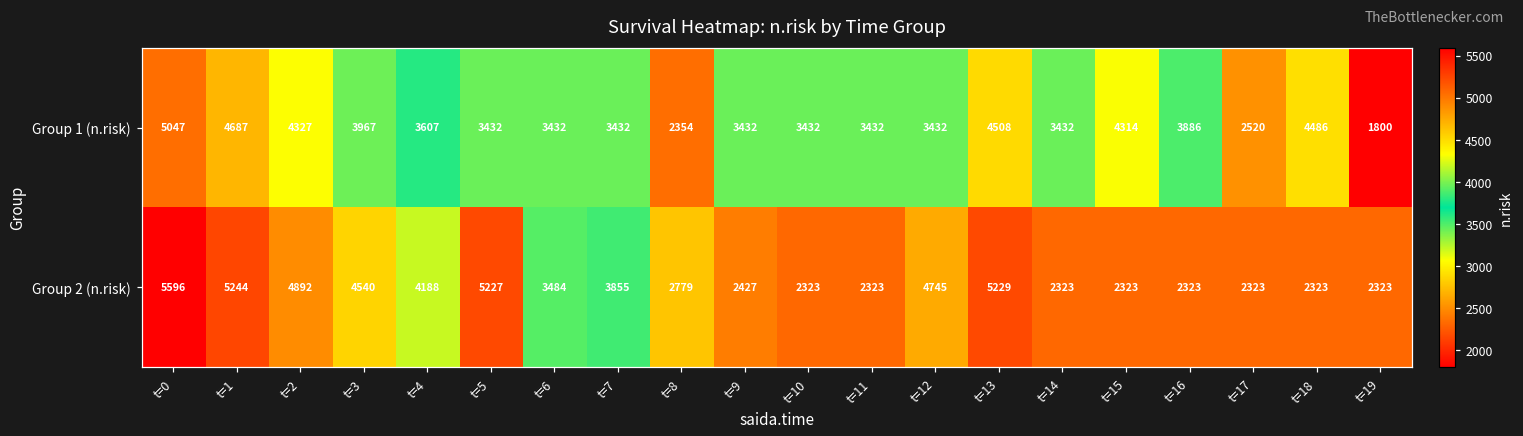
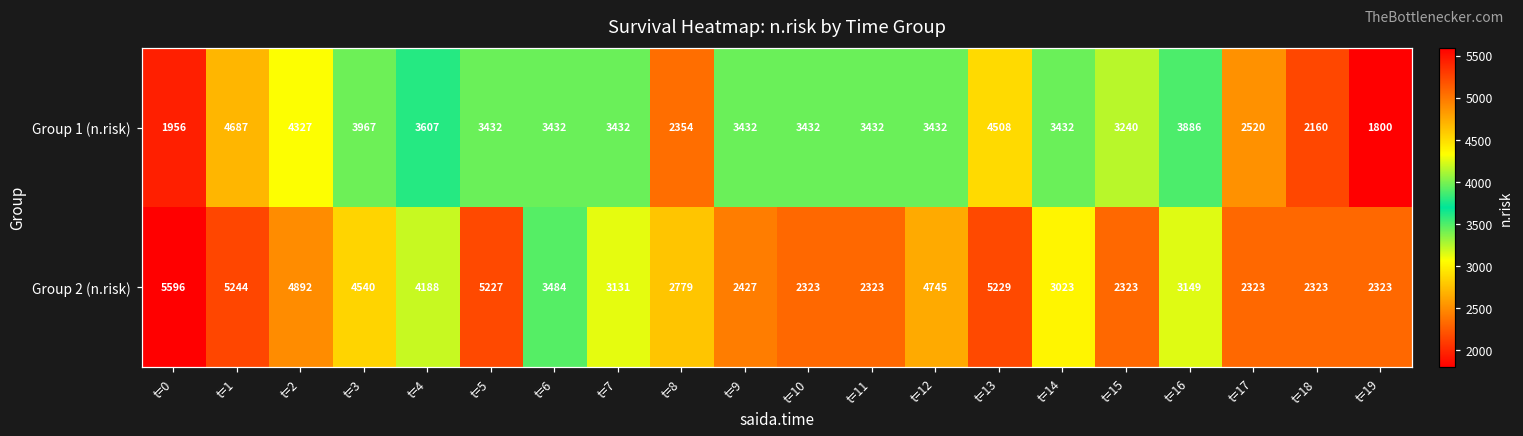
  {
    "Group 1 (n.risk)": {
-     "t=0": 5047,
+     "t=0": 1956,
      "t=1": 4687,
      "t=2": 4327,
      "t=3": 3967,
      "t=4": 3607,
      "t=5": 3432,
      "t=6": 3432,
      "t=7": 3432,
      "t=8": 2354,
      "t=9": 3432,
      "t=10": 3432,
      "t=11": 3432,
      "t=12": 3432,
      "t=13": 4508,
      "t=14": 3432,
-     "t=15": 4314,
+     "t=15": 3240,
      "t=16": 3886,
      "t=17": 2520,
-     "t=18": 4486,
+     "t=18": 2160,
      "t=19": 1800
    },
    "Group 2 (n.risk)": {
      "t=0": 5596,
      "t=1": 5244,
      "t=2": 4892,
      "t=3": 4540,
      "t=4": 4188,
      "t=5": 5227,
      "t=6": 3484,
-     "t=7": 3855,
+     "t=7": 3131,
      "t=8": 2779,
      "t=9": 2427,
      "t=10": 2323,
      "t=11": 2323,
      "t=12": 4745,
      "t=13": 5229,
-     "t=14": 2323,
+     "t=14": 3023,
      "t=15": 2323,
-     "t=16": 2323,
+     "t=16": 3149,
      "t=17": 2323,
      "t=18": 2323,
      "t=19": 2323
    }
  }
